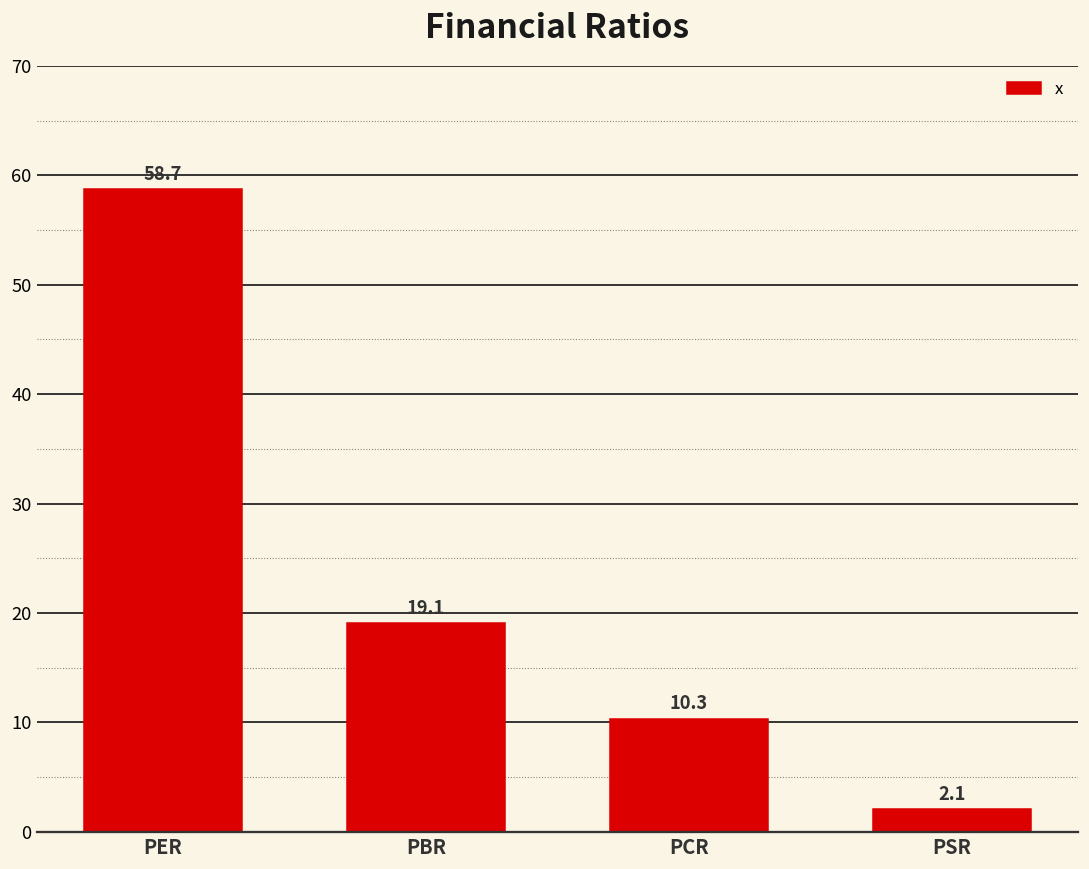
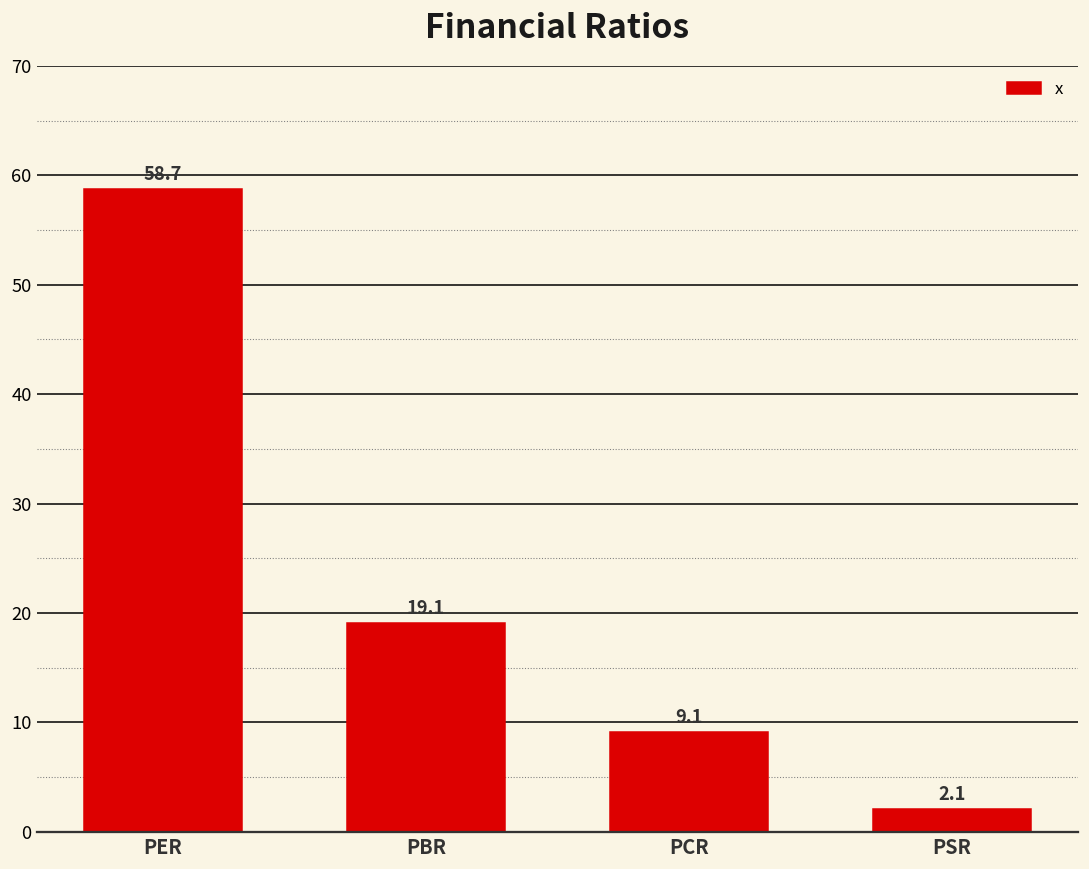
  {
    "PER": 58.7,
    "PBR": 19.1,
-   "PCR": 10.3,
+   "PCR": 9.1,
    "PSR": 2.1
  }
